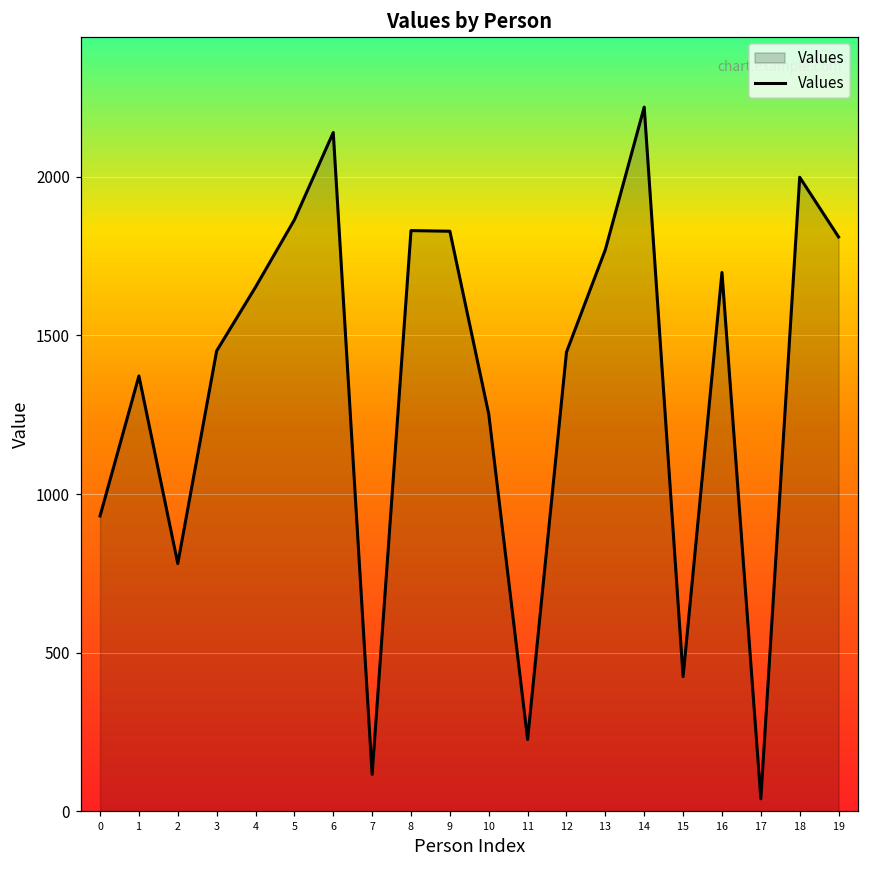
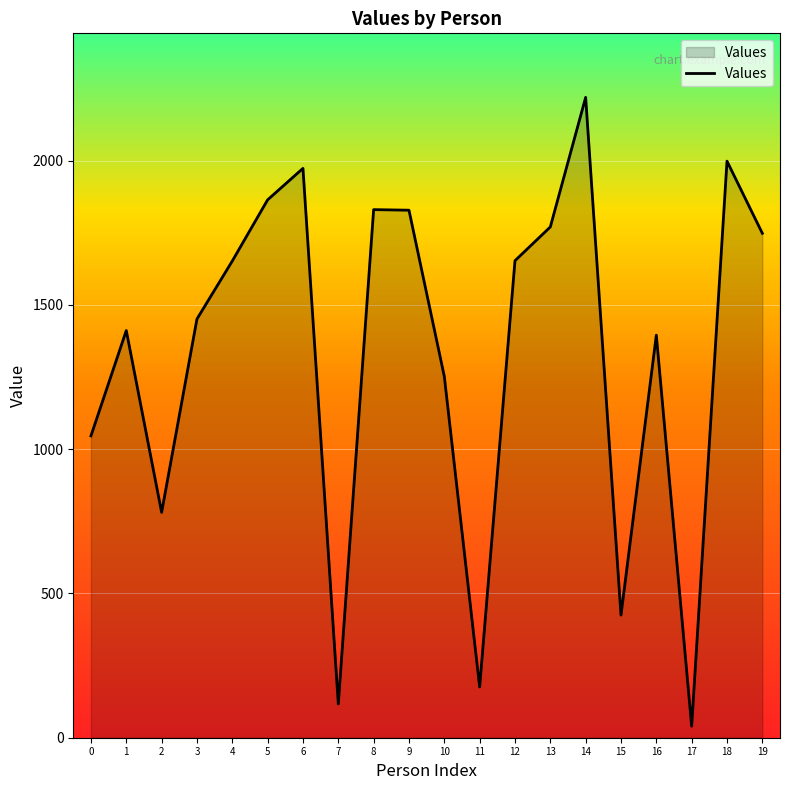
  {
-   "0": 930,
-   "1": 1370,
+   "0": 1050,
+   "1": 1410,
    "2": 780,
    "3": 1450,
    "4": 1650,
    "5": 1860,
-   "6": 2140,
+   "6": 1970,
    "7": 120,
    "8": 1830,
    "9": 1830,
    "10": 1250,
-   "11": 230,
-   "12": 1450,
+   "11": 180,
+   "12": 1650,
    "13": 1770,
    "14": 2220,
    "15": 430,
-   "16": 1700,
+   "16": 1400,
    "17": 40,
    "18": 2000,
-   "19": 1810
+   "19": 1750
  }
